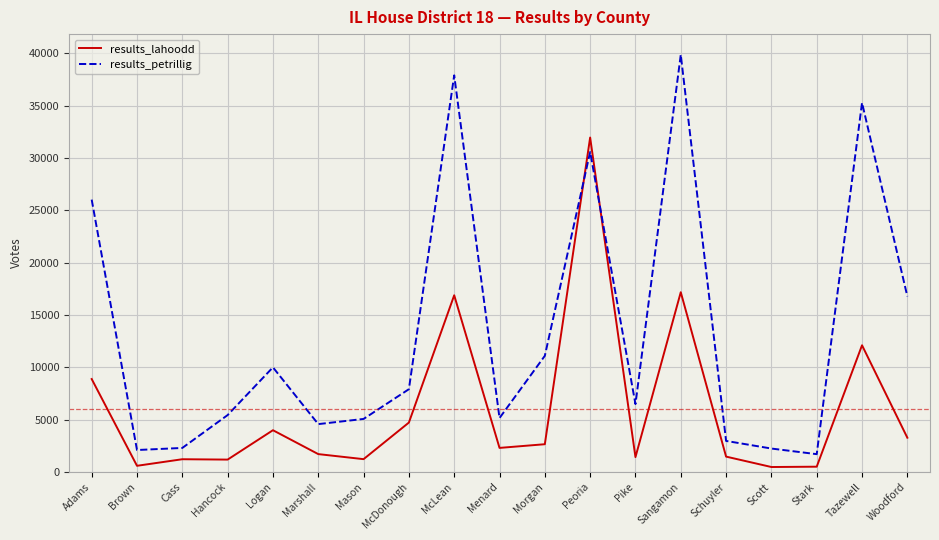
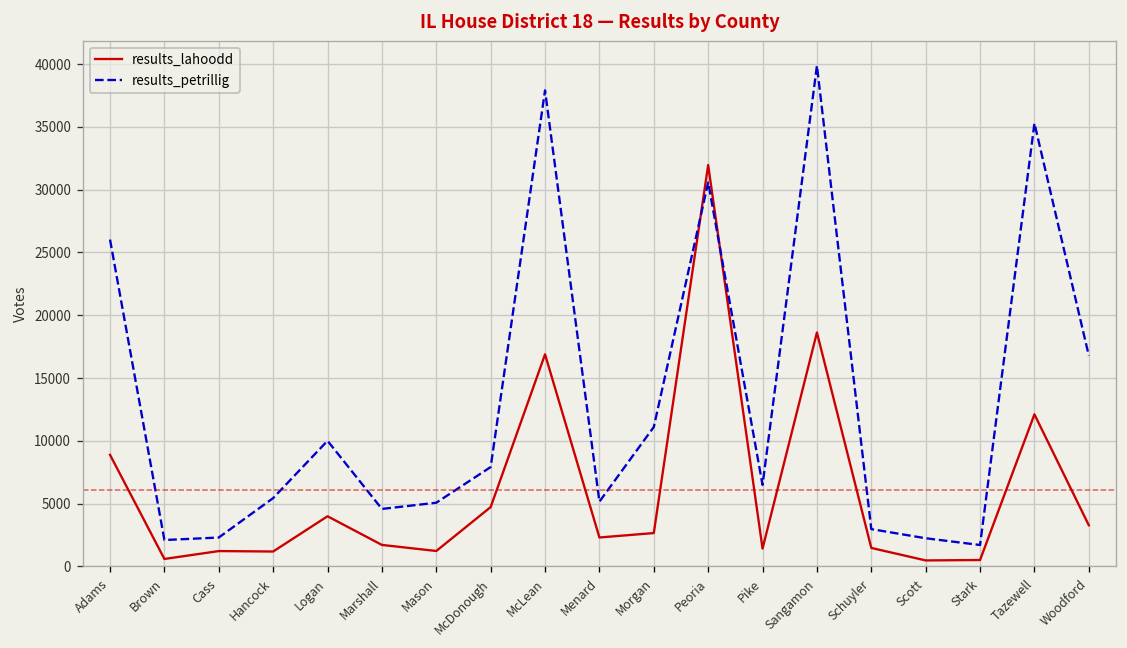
  {
    "results_lahoodd": {
      "Adams": 8900,
      "Brown": 600,
      "Cass": 1200,
      "Hancock": 1200,
      "Logan": 4000,
      "Marshall": 1700,
      "Mason": 1200,
      "McDonough": 4700,
      "McLean": 16900,
      "Menard": 2300,
      "Morgan": 2700,
      "Peoria": 32000,
      "Pike": 1400,
-     "Sangamon": 17200,
+     "Sangamon": 18600,
      "Schuyler": 1500,
      "Scott": 500,
      "Stark": 500,
      "Tazewell": 12100,
      "Woodford": 3300
    },
    "results_petrillig": {
      "Adams": 26000,
      "Brown": 2100,
      "Cass": 2300,
      "Hancock": 5400,
      "Logan": 10000,
      "Marshall": 4600,
      "Mason": 5100,
      "McDonough": 7900,
      "McLean": 37900,
      "Menard": 5200,
      "Morgan": 11100,
      "Peoria": 30600,
      "Pike": 6500,
      "Sangamon": 39900,
      "Schuyler": 3000,
      "Scott": 2200,
      "Stark": 1700,
      "Tazewell": 35300,
      "Woodford": 16800
    }
  }
